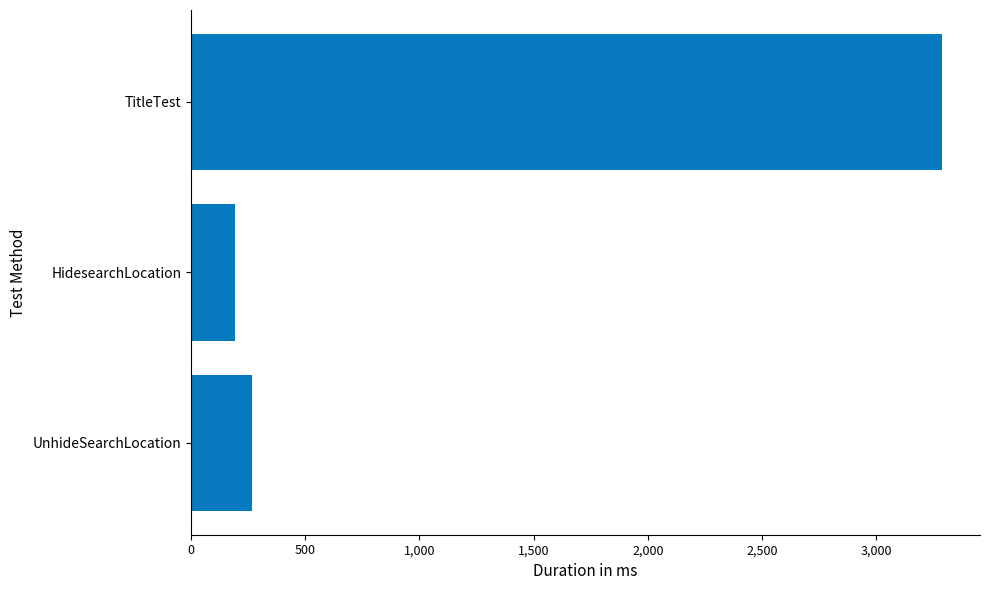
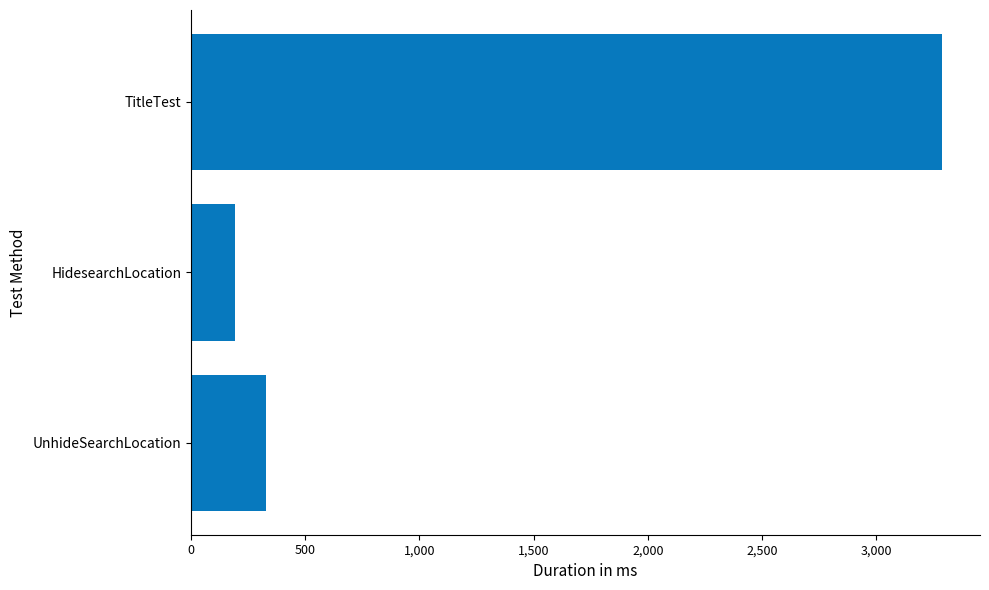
  {
    "TitleTest": "3,290",
    "HidesearchLocation": "190",
-   "UnhideSearchLocation": "270"
+   "UnhideSearchLocation": "330"
  }
